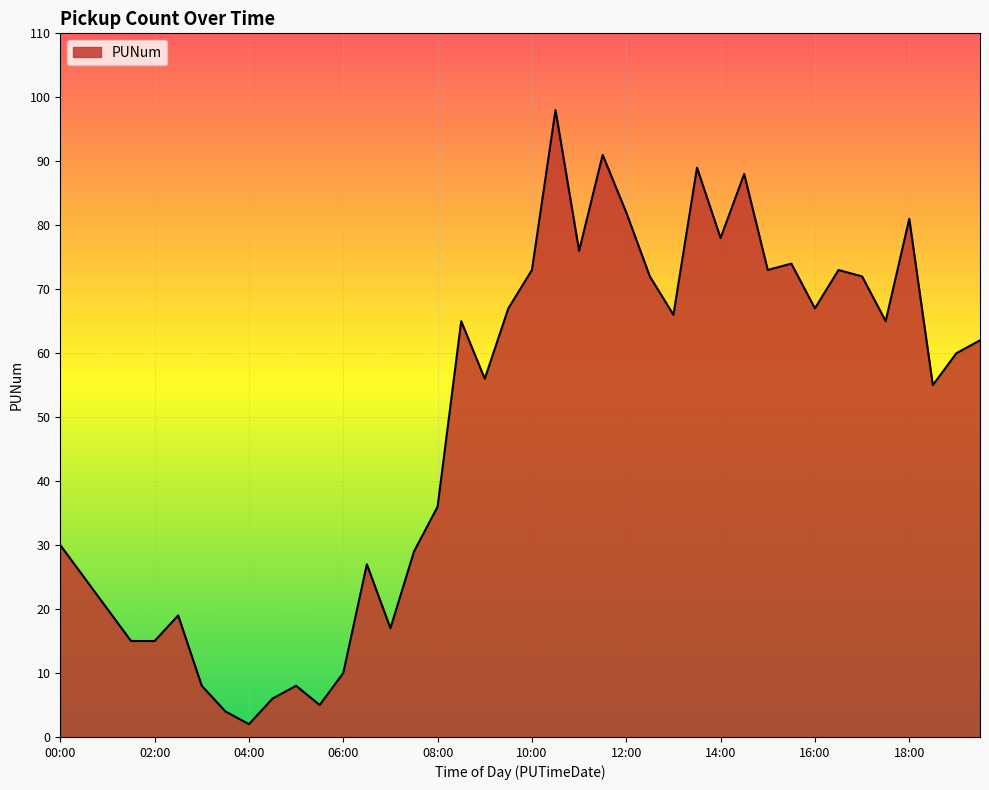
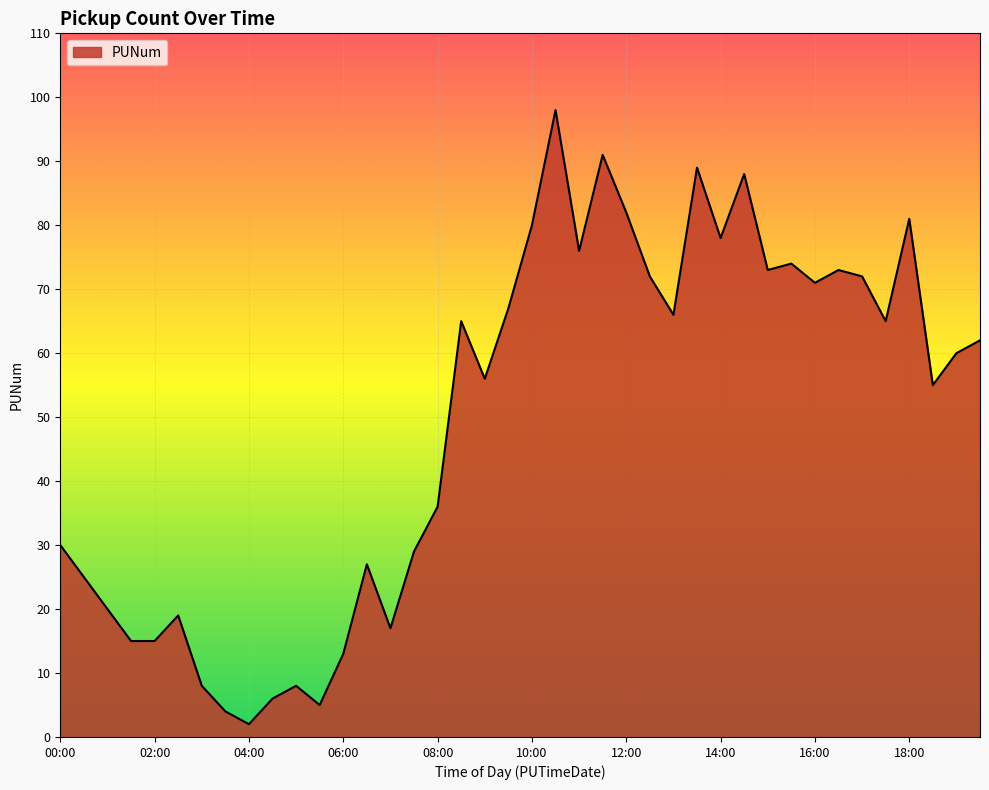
  {
    "00:00": 30,
    "02:00": 15,
    "04:00": 2,
-   "06:00": 10,
+   "06:00": 13,
    "08:00": 36,
-   "10:00": 73,
+   "10:00": 80,
    "12:00": 82,
    "14:00": 78,
-   "16:00": 67,
+   "16:00": 71,
    "18:00": 81
  }
